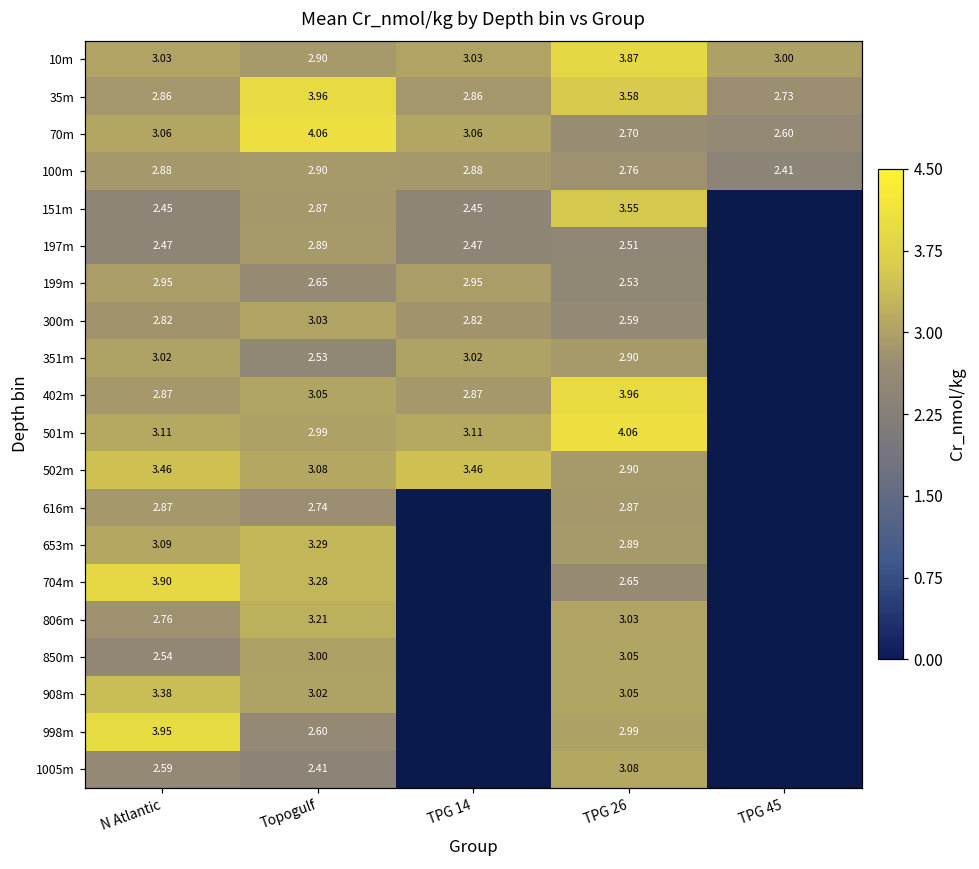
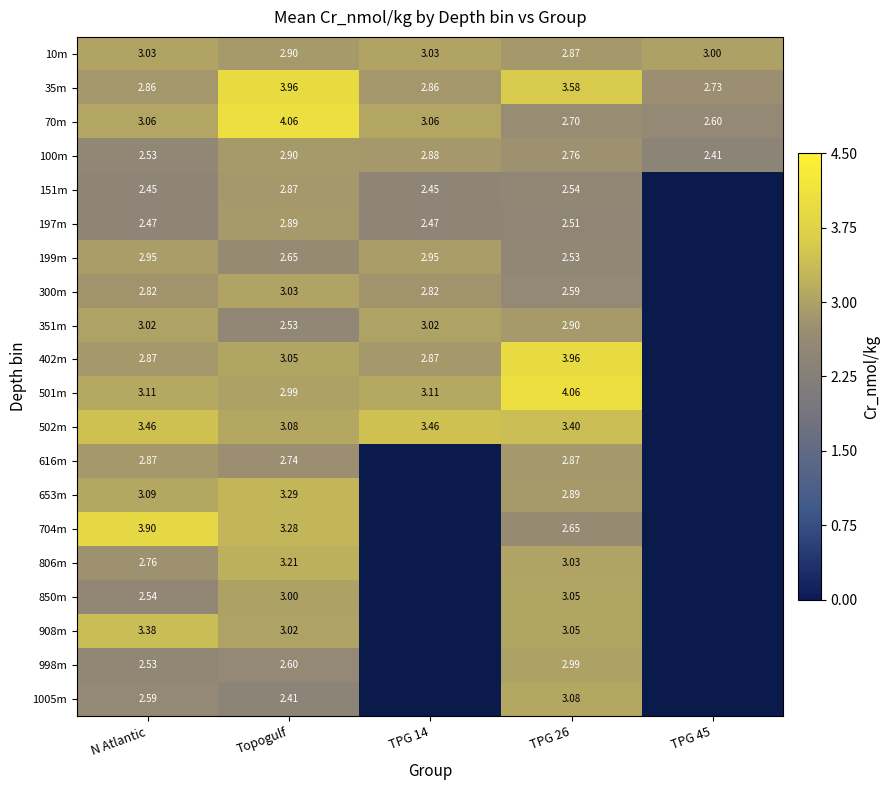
  {
    "10m": {
      "N Atlantic": 3.03,
      "Topogulf": 2.90,
      "TPG 14": 3.03,
-     "TPG 26": 3.87,
+     "TPG 26": 2.87,
      "TPG 45": 3.00
    },
    "35m": {
      "N Atlantic": 2.86,
      "Topogulf": 3.96,
      "TPG 14": 2.86,
      "TPG 26": 3.58,
      "TPG 45": 2.73
    },
    "70m": {
      "N Atlantic": 3.06,
      "Topogulf": 4.06,
      "TPG 14": 3.06,
      "TPG 26": 2.70,
      "TPG 45": 2.60
    },
    "100m": {
-     "N Atlantic": 2.88,
+     "N Atlantic": 2.53,
      "Topogulf": 2.90,
      "TPG 14": 2.88,
      "TPG 26": 2.76,
      "TPG 45": 2.41
    },
    "151m": {
      "N Atlantic": 2.45,
      "Topogulf": 2.87,
      "TPG 14": 2.45,
-     "TPG 26": 3.55
+     "TPG 26": 2.54
    },
    "197m": {
      "N Atlantic": 2.47,
      "Topogulf": 2.89,
      "TPG 14": 2.47,
      "TPG 26": 2.51
    },
    "199m": {
      "N Atlantic": 2.95,
      "Topogulf": 2.65,
      "TPG 14": 2.95,
      "TPG 26": 2.53
    },
    "300m": {
      "N Atlantic": 2.82,
      "Topogulf": 3.03,
      "TPG 14": 2.82,
      "TPG 26": 2.59
    },
    "351m": {
      "N Atlantic": 3.02,
      "Topogulf": 2.53,
      "TPG 14": 3.02,
      "TPG 26": 2.90
    },
    "402m": {
      "N Atlantic": 2.87,
      "Topogulf": 3.05,
      "TPG 14": 2.87,
      "TPG 26": 3.96
    },
    "501m": {
      "N Atlantic": 3.11,
      "Topogulf": 2.99,
      "TPG 14": 3.11,
      "TPG 26": 4.06
    },
    "502m": {
      "N Atlantic": 3.46,
      "Topogulf": 3.08,
      "TPG 14": 3.46,
-     "TPG 26": 2.90
+     "TPG 26": 3.40
    },
    "616m": {
      "N Atlantic": 2.87,
      "Topogulf": 2.74,
      "TPG 26": 2.87
    },
    "653m": {
      "N Atlantic": 3.09,
      "Topogulf": 3.29,
      "TPG 26": 2.89
    },
    "704m": {
      "N Atlantic": 3.90,
      "Topogulf": 3.28,
      "TPG 26": 2.65
    },
    "806m": {
      "N Atlantic": 2.76,
      "Topogulf": 3.21,
      "TPG 26": 3.03
    },
    "850m": {
      "N Atlantic": 2.54,
      "Topogulf": 3.00,
      "TPG 26": 3.05
    },
    "908m": {
      "N Atlantic": 3.38,
      "Topogulf": 3.02,
      "TPG 26": 3.05
    },
    "998m": {
-     "N Atlantic": 3.95,
+     "N Atlantic": 2.53,
      "Topogulf": 2.60,
      "TPG 26": 2.99
    },
    "1005m": {
      "N Atlantic": 2.59,
      "Topogulf": 2.41,
      "TPG 26": 3.08
    }
  }
